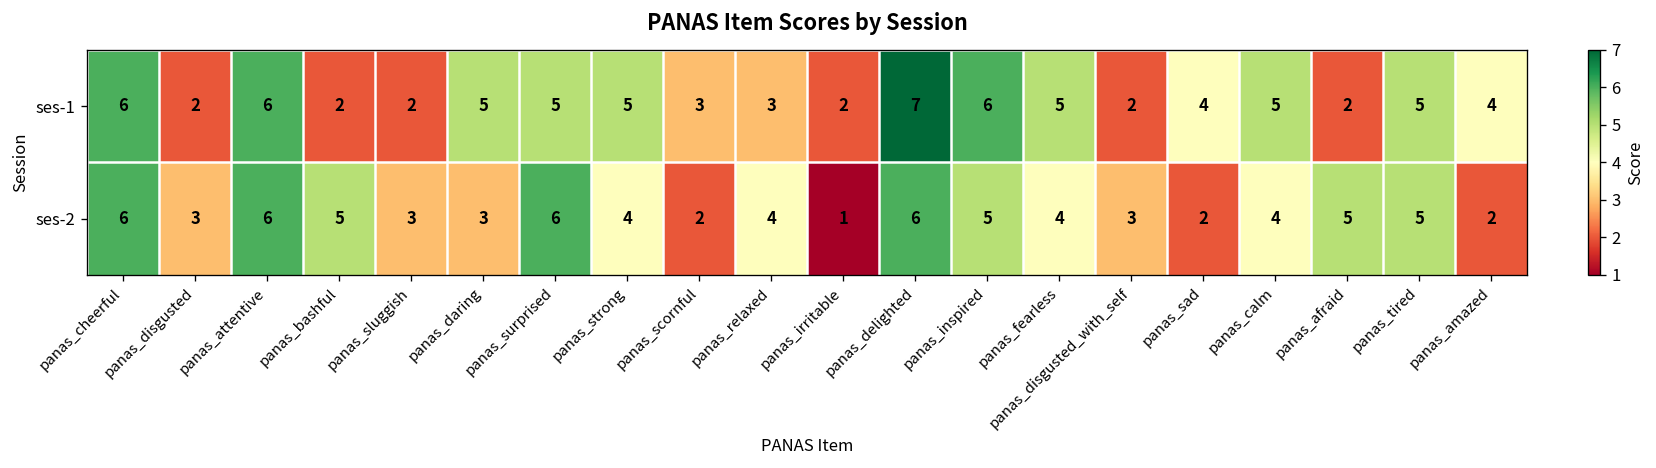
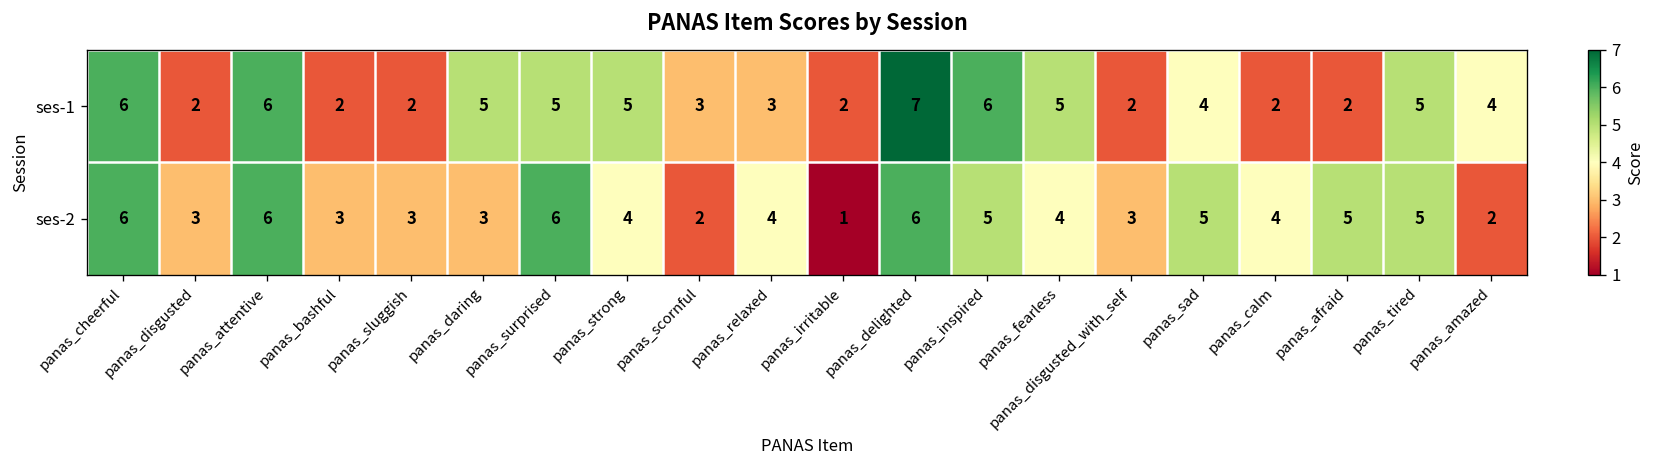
  {
    "ses-1": {
      "panas_cheerful": 6,
      "panas_disgusted": 2,
      "panas_attentive": 6,
      "panas_bashful": 2,
      "panas_sluggish": 2,
      "panas_daring": 5,
      "panas_surprised": 5,
      "panas_strong": 5,
      "panas_scornful": 3,
      "panas_relaxed": 3,
      "panas_irritable": 2,
      "panas_delighted": 7,
      "panas_inspired": 6,
      "panas_fearless": 5,
      "panas_disgusted_with_self": 2,
      "panas_sad": 4,
-     "panas_calm": 5,
+     "panas_calm": 2,
      "panas_afraid": 2,
      "panas_tired": 5,
      "panas_amazed": 4
    },
    "ses-2": {
      "panas_cheerful": 6,
      "panas_disgusted": 3,
      "panas_attentive": 6,
-     "panas_bashful": 5,
+     "panas_bashful": 3,
      "panas_sluggish": 3,
      "panas_daring": 3,
      "panas_surprised": 6,
      "panas_strong": 4,
      "panas_scornful": 2,
      "panas_relaxed": 4,
      "panas_irritable": 1,
      "panas_delighted": 6,
      "panas_inspired": 5,
      "panas_fearless": 4,
      "panas_disgusted_with_self": 3,
-     "panas_sad": 2,
+     "panas_sad": 5,
      "panas_calm": 4,
      "panas_afraid": 5,
      "panas_tired": 5,
      "panas_amazed": 2
    }
  }
